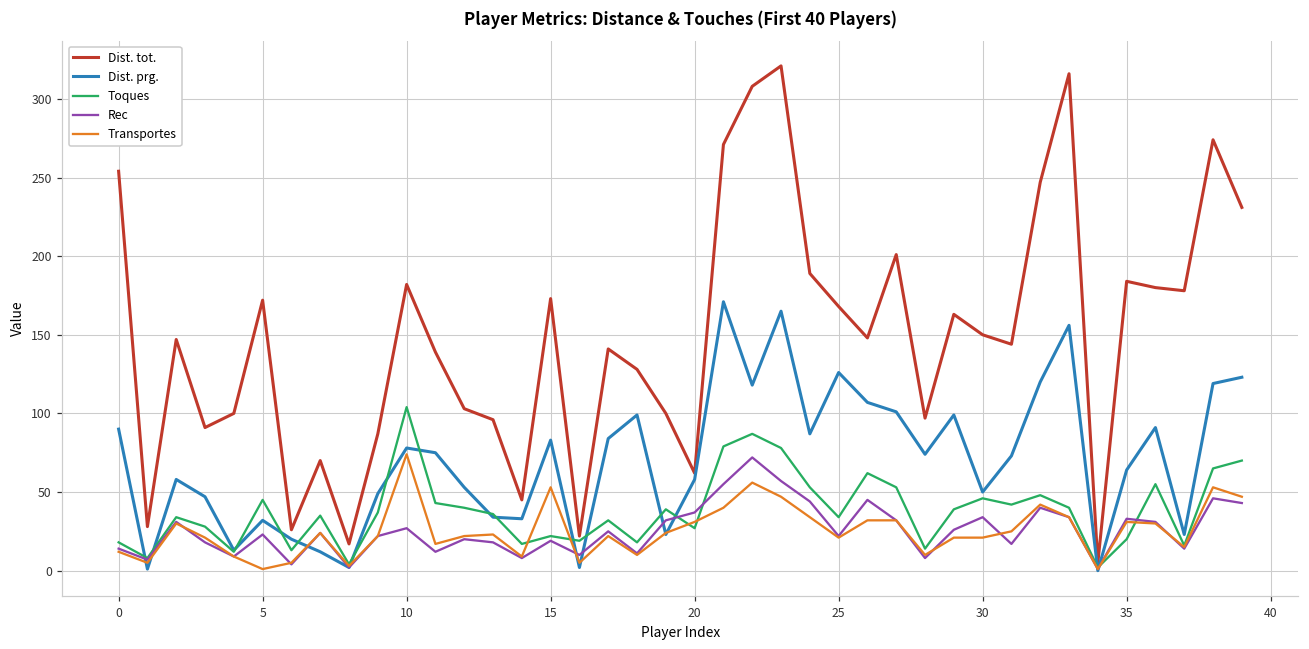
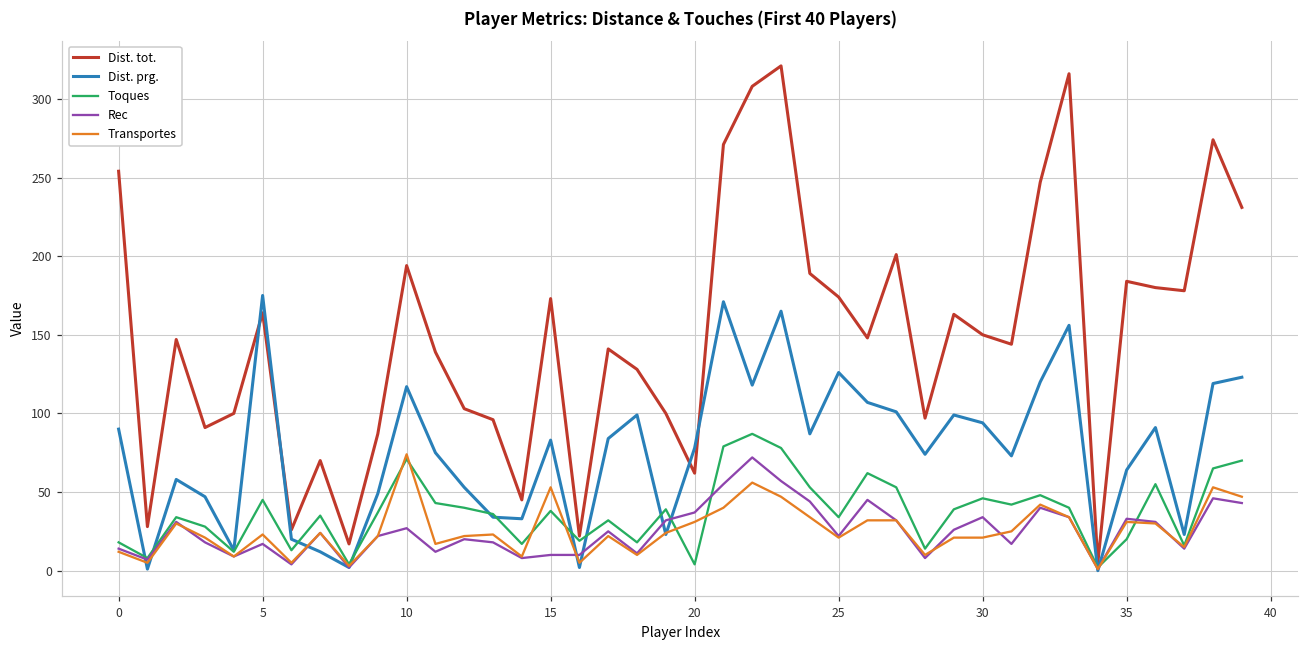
  {
    "Dist. tot.": {
      "0": 254,
-     "5": 172,
-     "10": 182,
+     "5": 164,
+     "10": 194,
      "15": 173,
      "20": 62,
-     "25": 168,
+     "25": 174,
      "30": 150,
      "35": 184
    },
    "Dist. prg.": {
      "0": 90,
-     "5": 32,
-     "10": 78,
+     "5": 175,
+     "10": 117,
      "15": 83,
-     "20": 58,
+     "20": 78,
      "25": 126,
-     "30": 50,
+     "30": 94,
      "35": 64
    },
    "Toques": {
      "0": 18,
      "5": 45,
-     "10": 104,
-     "15": 22,
-     "20": 27,
+     "10": 71,
+     "15": 38,
+     "20": 4,
      "25": 34,
      "30": 46,
      "35": 20
    },
    "Rec": {
      "0": 14,
-     "5": 23,
+     "5": 17,
      "10": 27,
-     "15": 19,
+     "15": 10,
      "20": 37,
      "30": 34,
      "35": 33
    },
    "Transportes": {
      "0": 12,
-     "5": 1,
+     "5": 23,
      "10": 74,
      "15": 53,
      "20": 31,
      "30": 21,
      "35": 31
    }
  }
